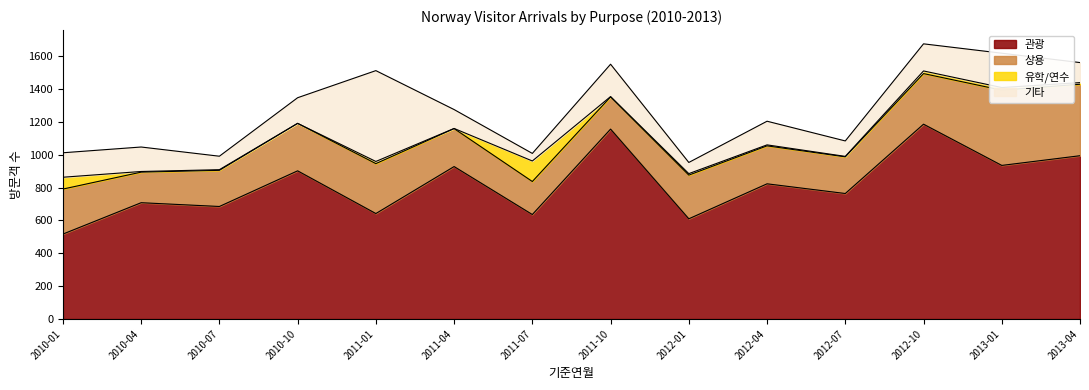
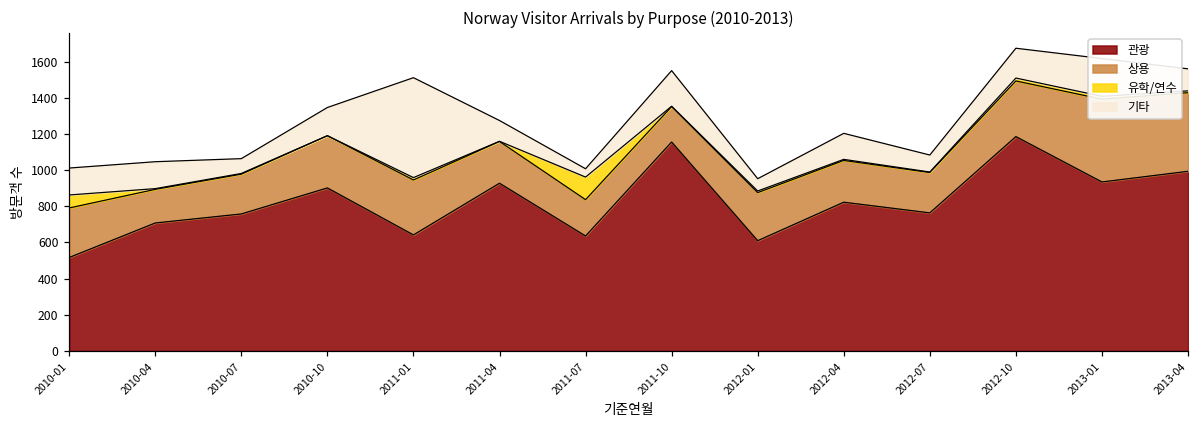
  {
    "관광": {
      "2010-01": 520,
      "2010-04": 710,
-     "2010-07": 690,
+     "2010-07": 760,
      "2010-10": 900,
      "2011-01": 640,
      "2011-04": 930,
      "2011-07": 640,
      "2011-10": 1160,
      "2012-01": 610,
      "2012-04": 820,
      "2012-07": 760,
      "2012-10": 1190,
      "2013-01": 940,
      "2013-04": 990
    },
    "상용": {
      "2010-01": 270,
      "2011-07": 200,
      "2012-10": 310
    },
    "유학/연수": {
      "2010-01": 70,
      "2011-07": 130,
      "2012-10": 20
    },
    "기타": {
      "2010-01": 150,
      "2010-04": 150,
      "2010-07": 80,
      "2010-10": 160,
      "2011-01": 550,
      "2011-04": 120,
      "2011-07": 50,
      "2011-10": 200,
      "2012-01": 70,
      "2012-04": 140,
      "2012-07": 90,
      "2012-10": 170,
      "2013-04": 120
    }
  }
